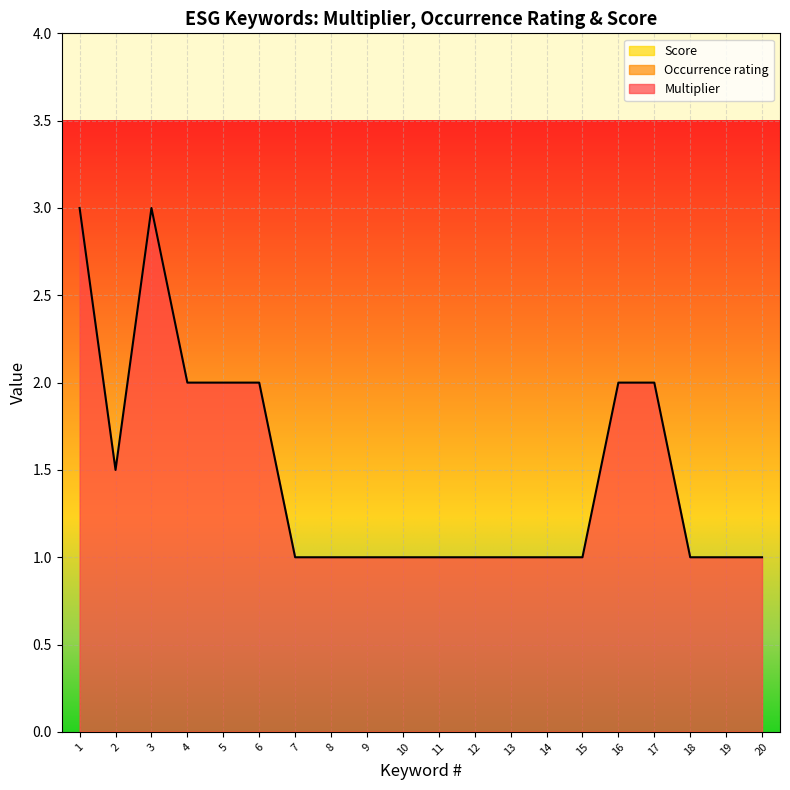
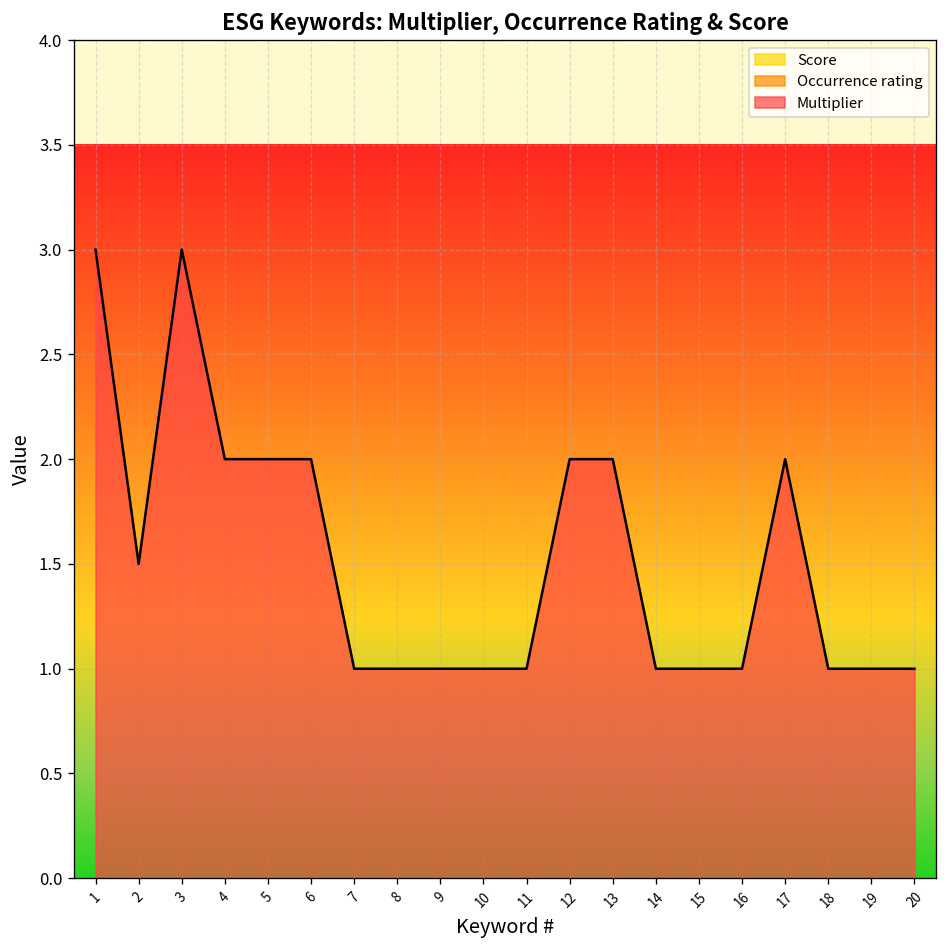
  {
    "Occurrence rating": {
      "1": 0,
      "2": 0,
      "3": 0,
      "4": 0,
      "5": 0,
      "6": 0,
      "7": 0,
      "8": 0,
      "9": 0,
      "10": 0,
      "11": 0,
      "12": 0,
      "13": 0,
      "14": 0,
      "15": 0,
      "16": 0,
      "17": 0,
      "18": 0,
      "19": 0,
      "20": 0
    },
    "Multiplier": {
      "1": 3,
      "2": 1.50,
      "3": 3,
      "4": 2,
      "5": 2,
      "6": 2,
      "7": 1,
      "8": 1,
      "9": 1,
      "10": 1,
      "11": 1,
-     "12": 1,
-     "13": 1,
+     "12": 2,
+     "13": 2,
      "14": 1,
      "15": 1,
-     "16": 2,
+     "16": 1,
      "17": 2,
      "18": 1,
      "19": 1,
      "20": 1
    }
  }
